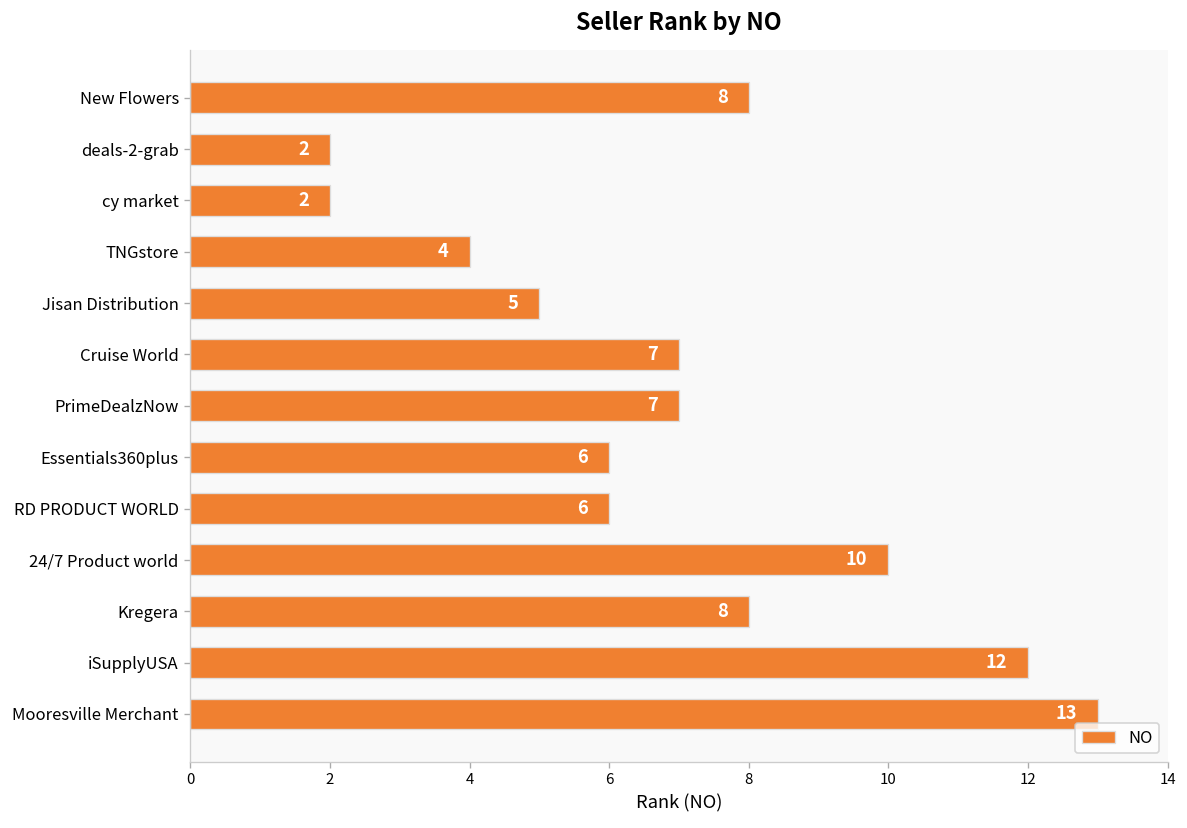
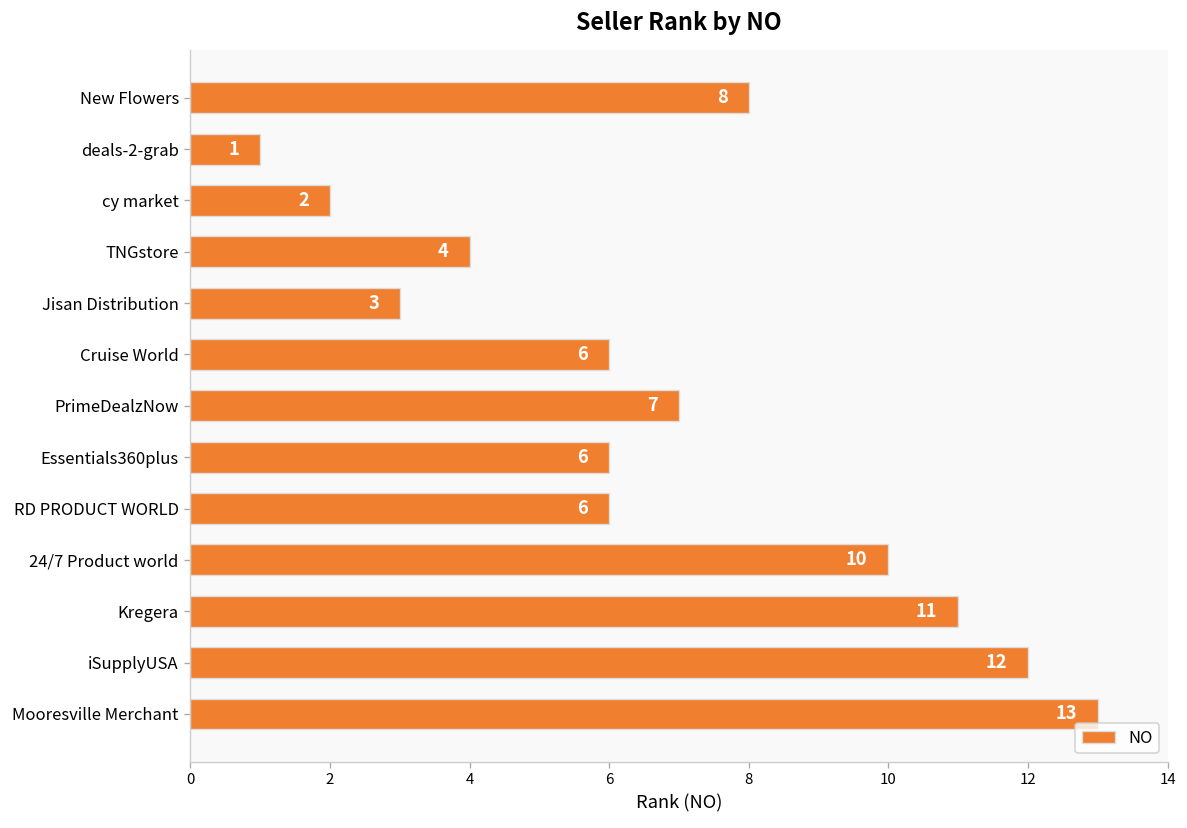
  {
    "New Flowers": 8,
-   "deals-2-grab": 2,
+   "deals-2-grab": 1,
    "cy market": 2,
    "TNGstore": 4,
-   "Jisan Distribution": 5,
-   "Cruise World": 7,
+   "Jisan Distribution": 3,
+   "Cruise World": 6,
    "PrimeDealzNow": 7,
    "Essentials360plus": 6,
    "RD PRODUCT WORLD": 6,
    "24/7 Product world": 10,
-   "Kregera": 8,
+   "Kregera": 11,
    "iSupplyUSA": 12
  }
